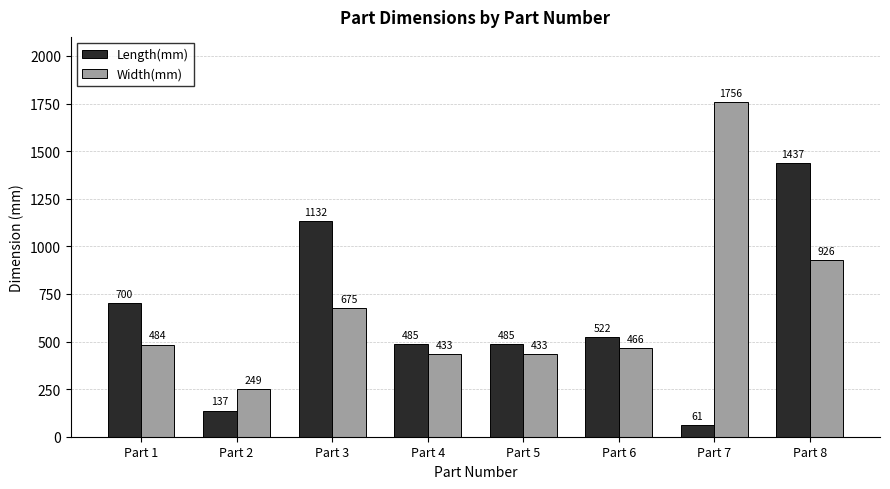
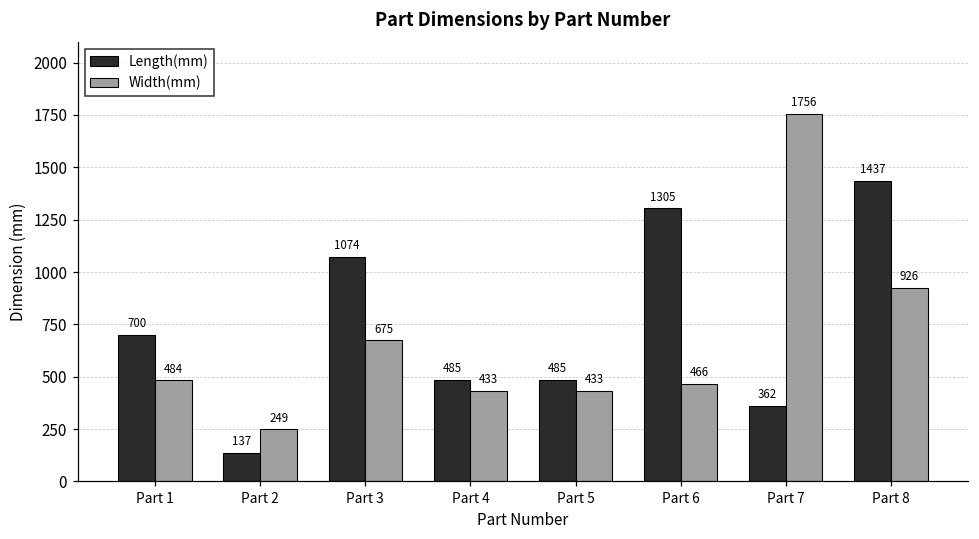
  {
    "Length(mm)": {
      "Part 1": 700,
      "Part 2": 137,
-     "Part 3": 1132,
+     "Part 3": 1074,
      "Part 4": 485,
      "Part 5": 485,
-     "Part 6": 522,
-     "Part 7": 61,
+     "Part 6": 1305,
+     "Part 7": 362,
      "Part 8": 1437
    },
    "Width(mm)": {
      "Part 1": 484,
      "Part 2": 249,
      "Part 3": 675,
      "Part 4": 433,
      "Part 5": 433,
      "Part 6": 466,
      "Part 7": 1756,
      "Part 8": 926
    }
  }
